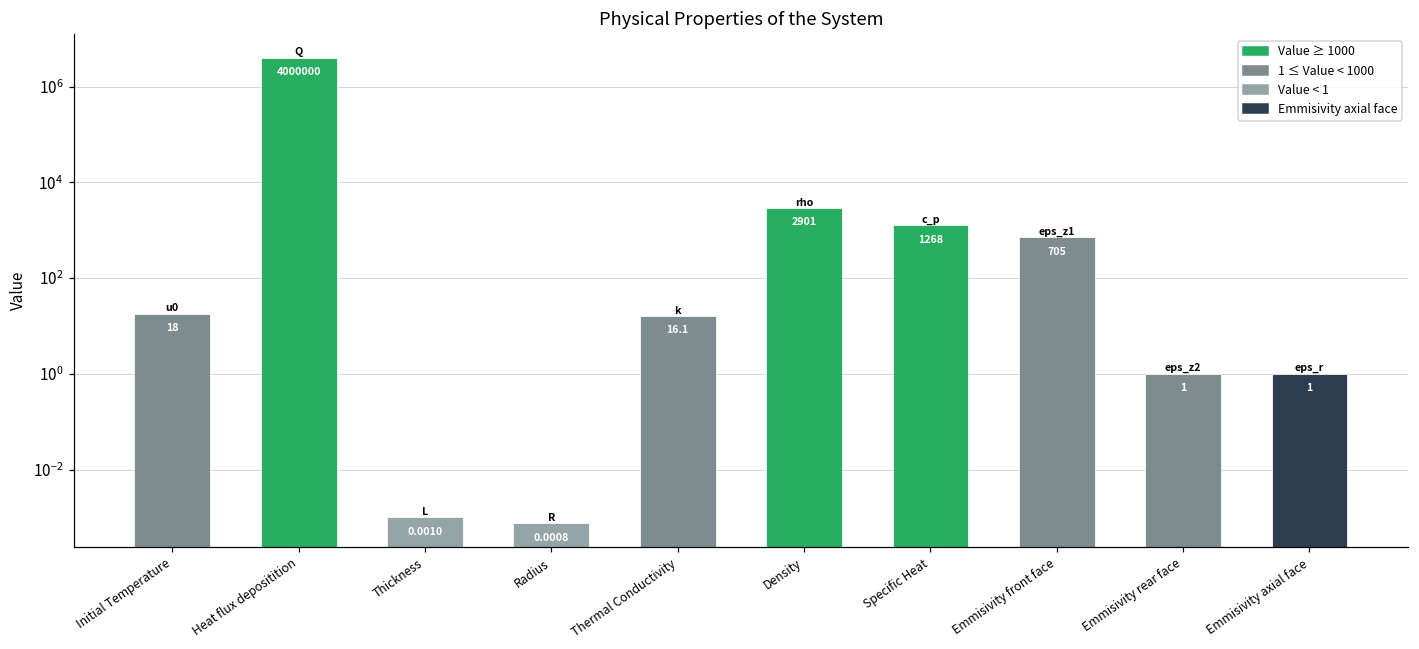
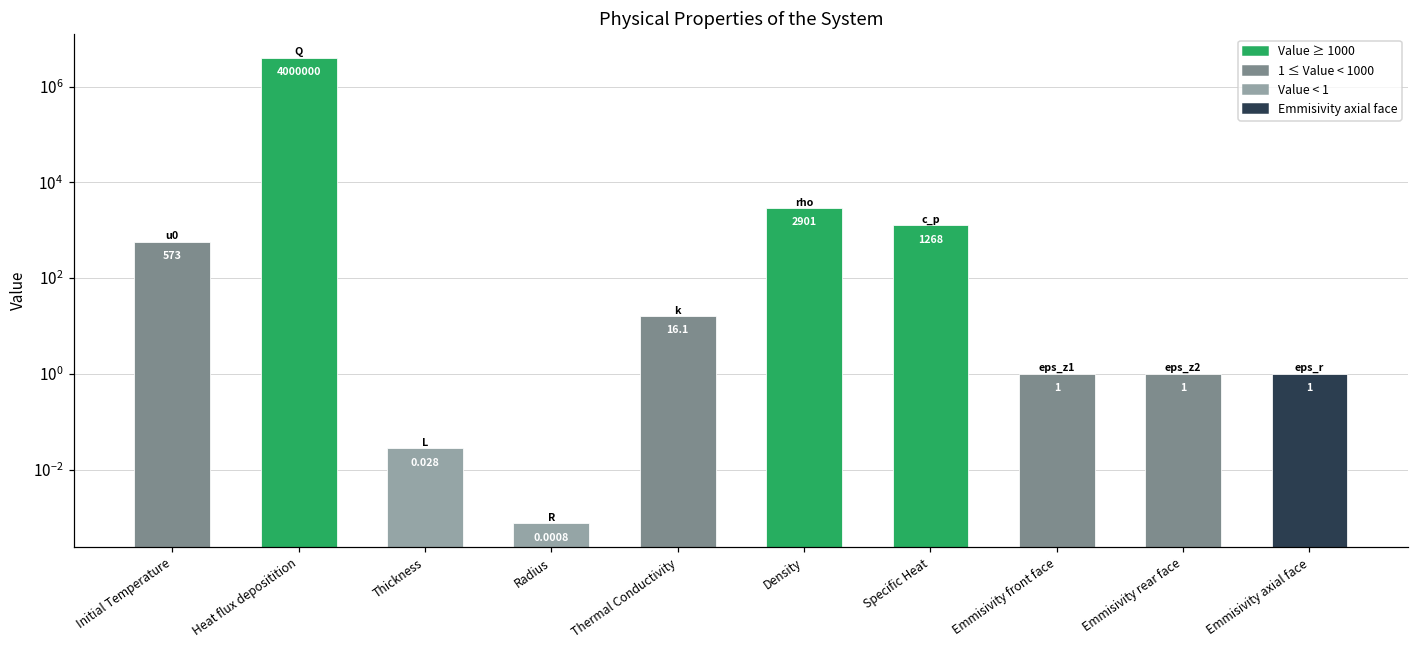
  {
-   "Initial Temperature": 18,
+   "Initial Temperature": 573,
    "Heat flux depositition": 4000000,
-   "Thickness": 0.0010,
+   "Thickness": 0.028,
    "Radius": 0.0008,
    "Thermal Conductivity": 16.1,
    "Density": 2901,
    "Specific Heat": 1268,
-   "Emmisivity front face": 705,
+   "Emmisivity front face": 1,
    "Emmisivity rear face": 1,
    "Emmisivity axial face": 1
  }
